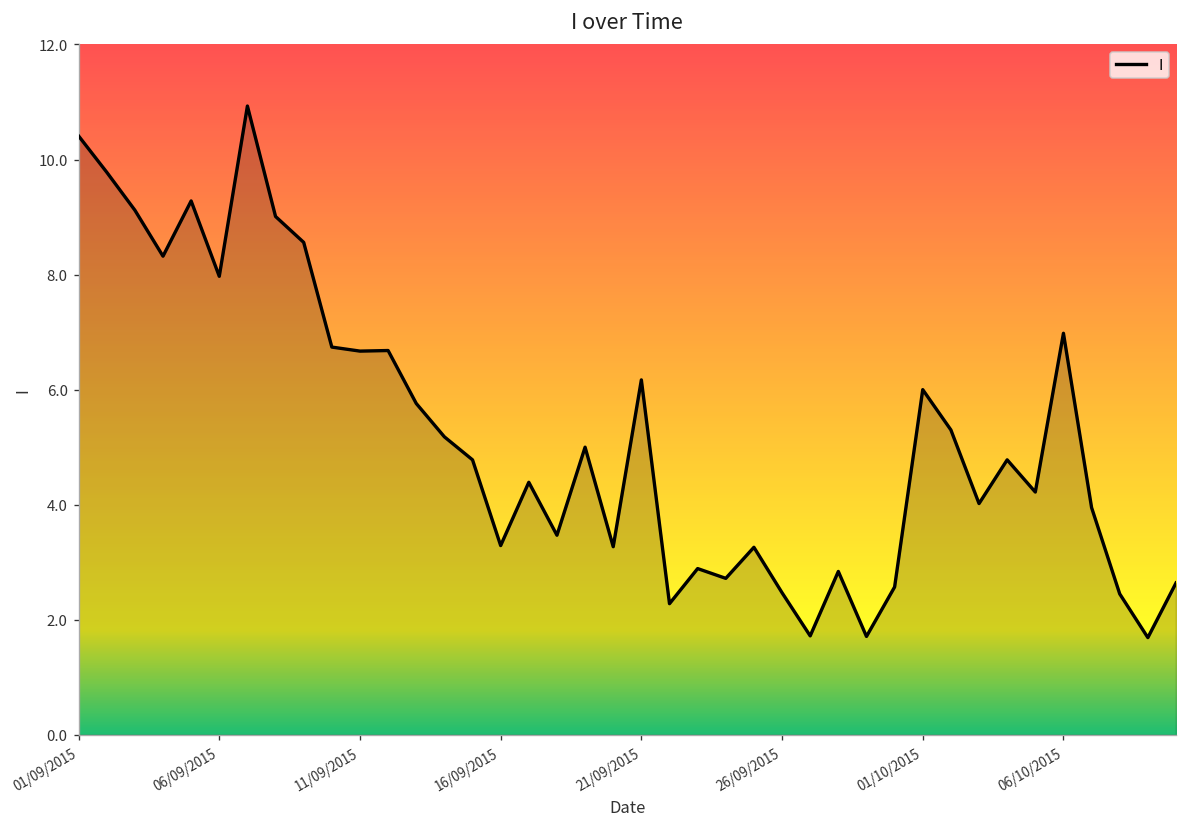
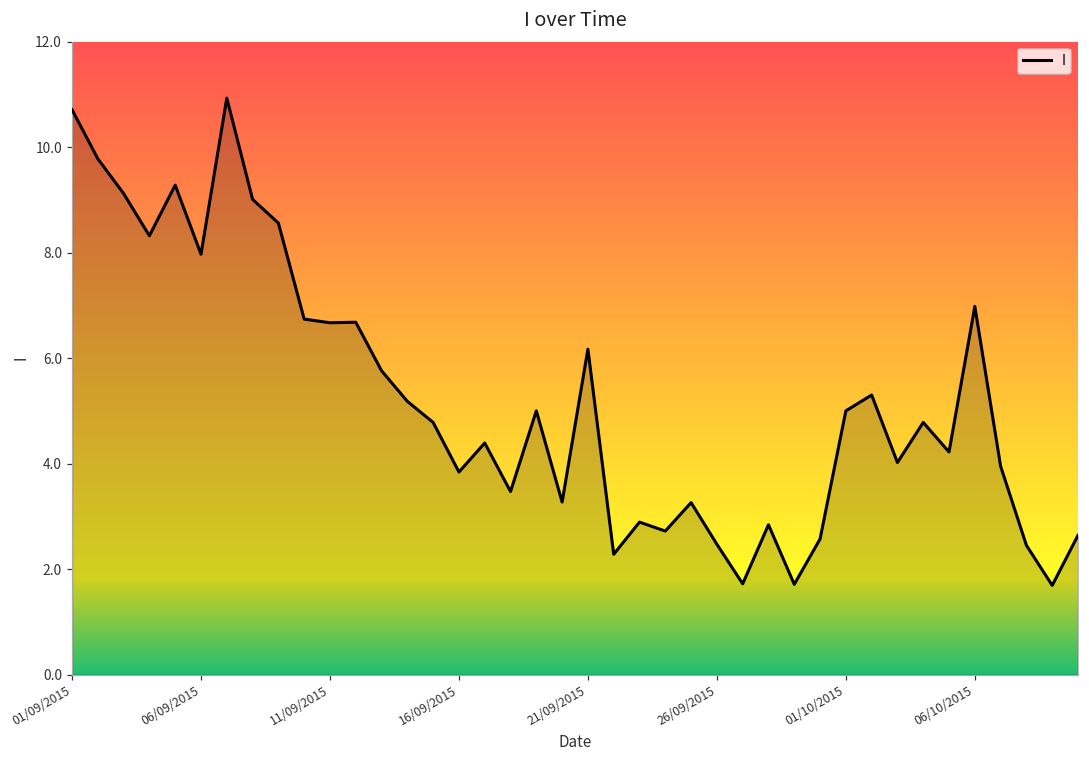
  {
-   "01/09/2015": 10.4,
+   "01/09/2015": 10.7,
    "06/09/2015": 8.0,
    "11/09/2015": 6.7,
-   "16/09/2015": 3.3,
+   "16/09/2015": 3.8,
    "21/09/2015": 6.2,
    "26/09/2015": 2.5,
-   "01/10/2015": 6,
+   "01/10/2015": 5,
    "06/10/2015": 7.0
  }
